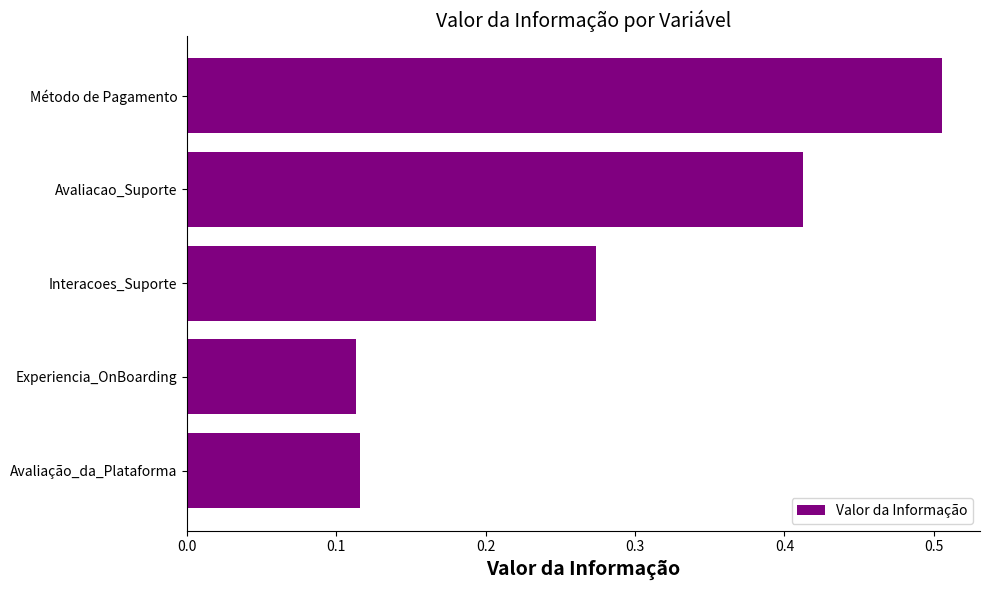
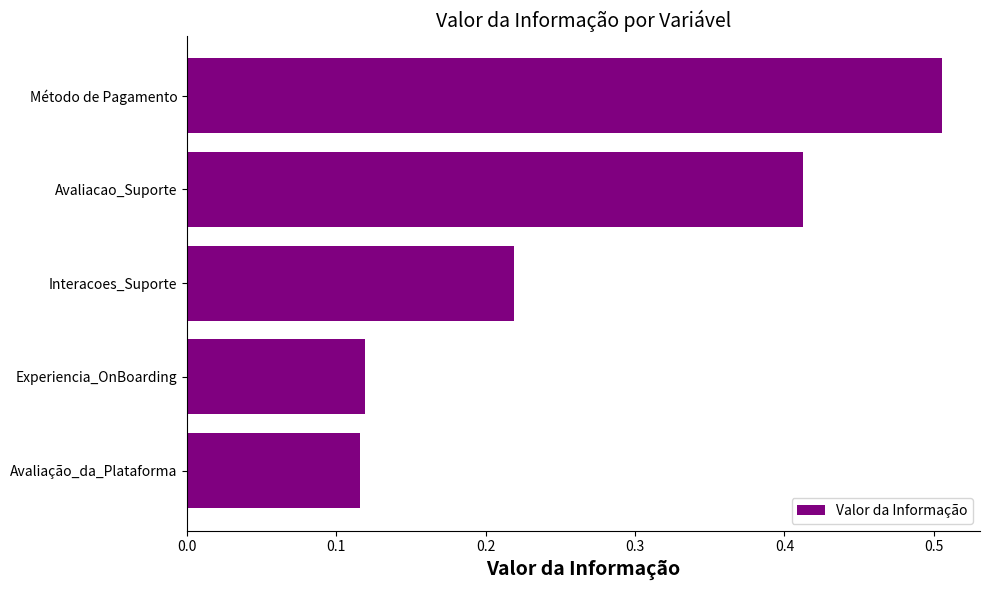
  {
    "Método de Pagamento": 0.506,
    "Avaliacao_Suporte": 0.412,
-   "Interacoes_Suporte": 0.274,
-   "Experiencia_OnBoarding": 0.113,
+   "Interacoes_Suporte": 0.219,
+   "Experiencia_OnBoarding": 0.119,
    "Avaliação_da_Plataforma": 0.116
  }
